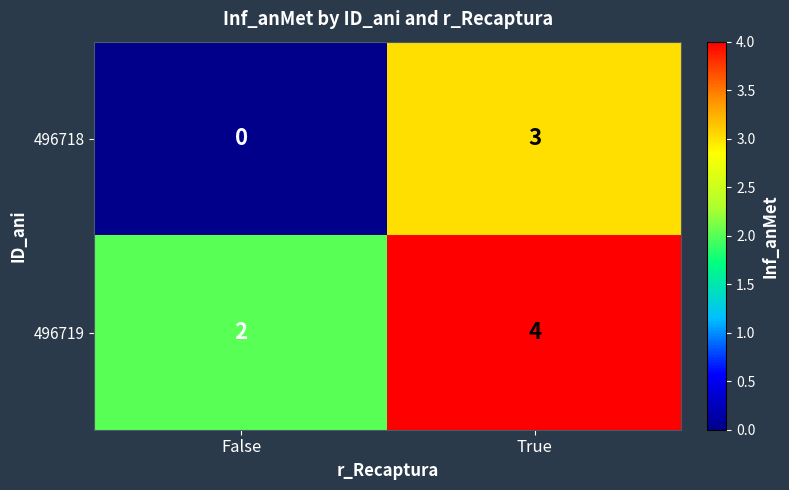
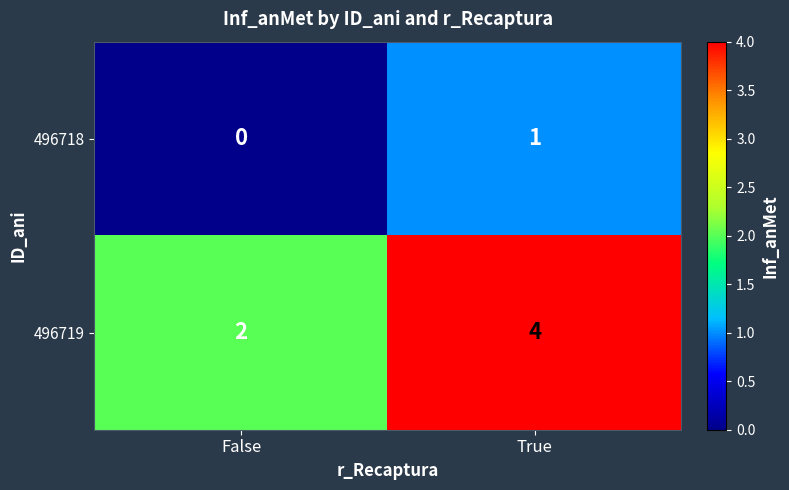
  {
    "496718": {
      "False": 0,
-     "True": 3
+     "True": 1
    },
    "496719": {
      "False": 2,
      "True": 4
    }
  }
